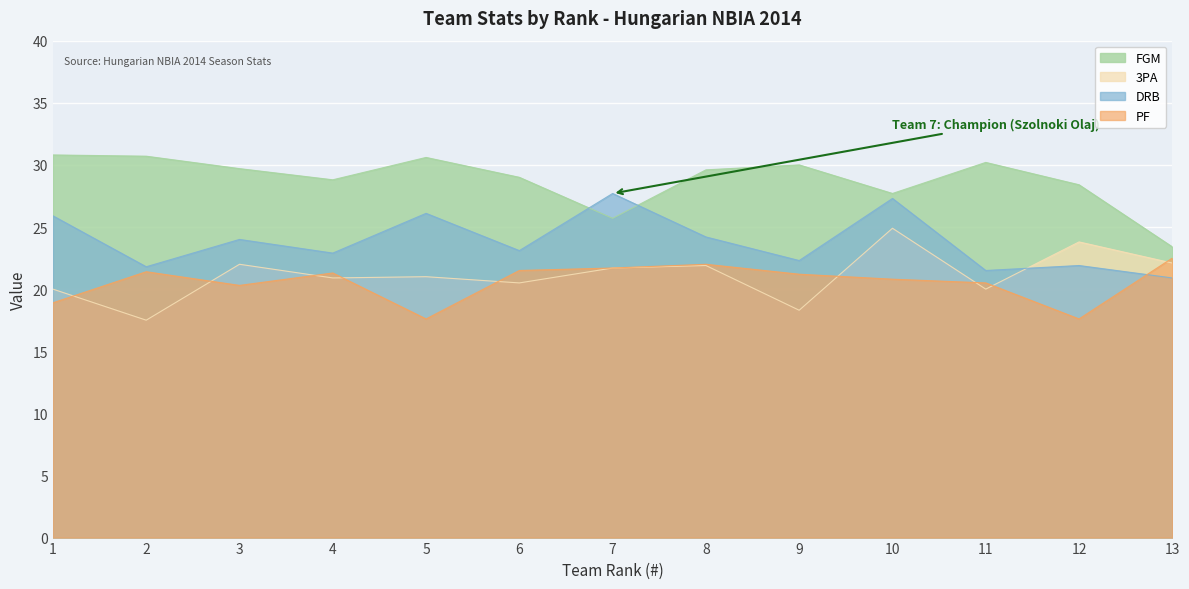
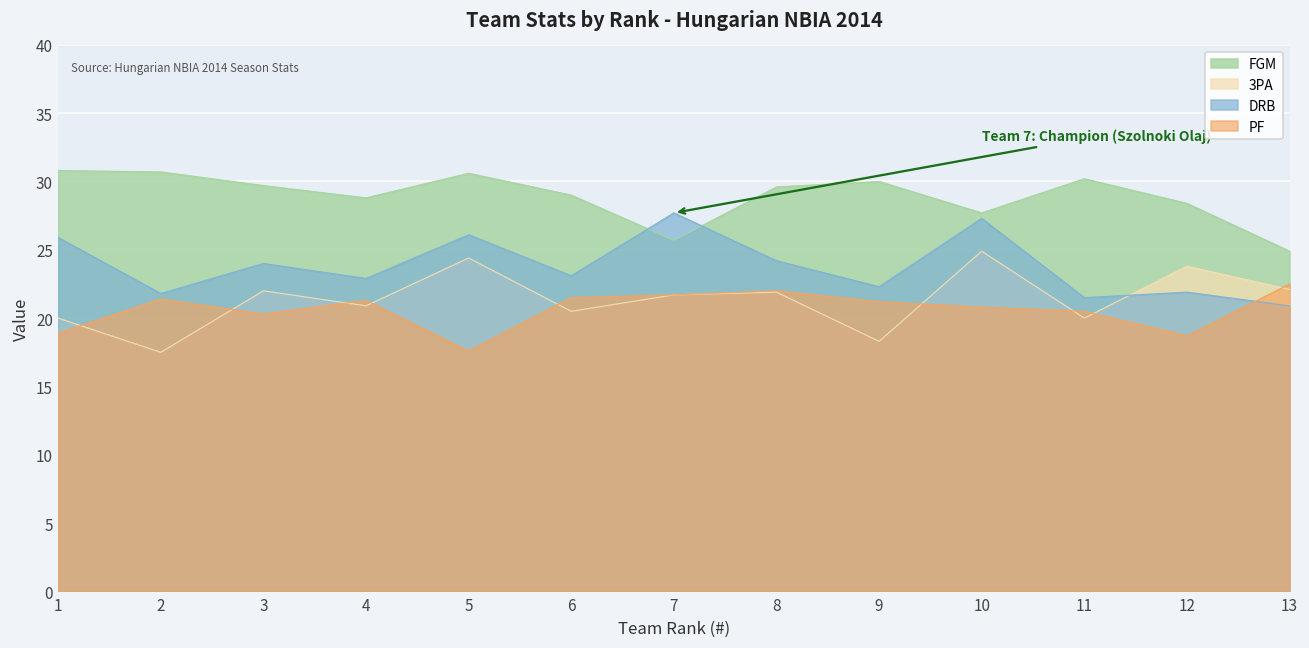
  {
    "FGM": {
      "1": 30.8,
      "2": 30.7,
      "3": 29.7,
      "4": 28.8,
      "5": 30.6,
      "6": 29.0,
      "7": 25.7,
-     "13": 23.4
+     "13": 24.9
    },
    "3PA": {
      "1": 20.0,
      "2": 17.5,
      "3": 22.0,
      "4": 20.9,
-     "5": 21.0,
+     "5": 24.4,
      "6": 20.5,
      "9": 18.3,
      "10": 24.9,
      "11": 20.0,
      "12": 23.8,
      "13": 22.1
    },
    "DRB": {
      "1": 25.9,
      "2": 21.8,
      "3": 24.0,
      "4": 22.9,
      "5": 26.1,
      "6": 23.1,
      "7": 27.7,
      "8": 24.2,
      "9": 22.3,
      "10": 27.3,
      "11": 21.5,
      "12": 21.9,
      "13": 20.9
    },
    "PF": {
      "1": 18.9,
      "2": 21.4,
      "3": 20.3,
      "4": 21.3,
      "5": 17.6,
      "6": 21.5,
      "9": 21.2,
      "10": 20.8,
      "11": 20.5,
-     "12": 17.6,
+     "12": 18.7,
      "13": 22.5
    }
  }
